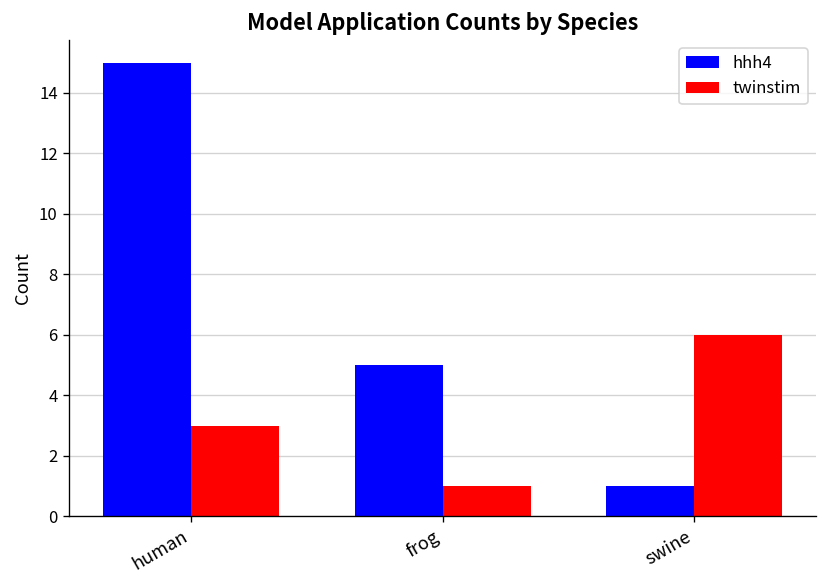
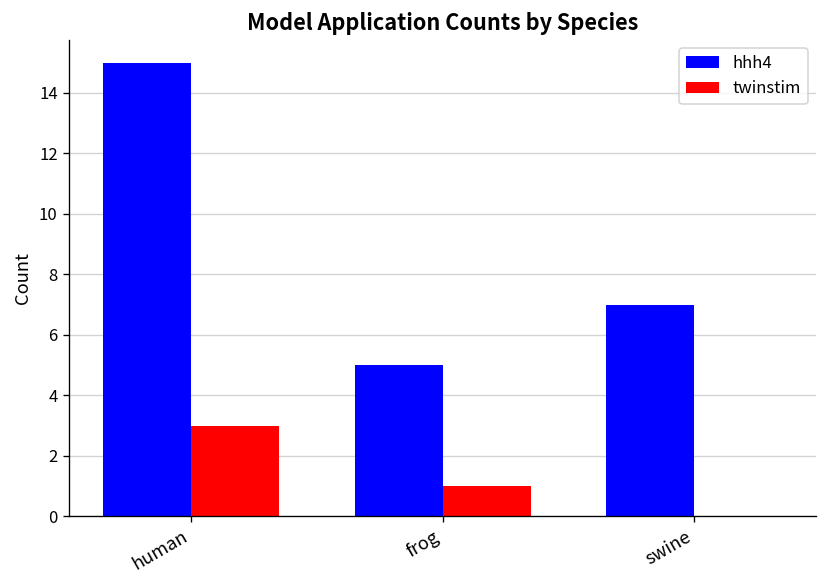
  {
    "hhh4": {
      "human": 15,
      "frog": 5,
-     "swine": 1
+     "swine": 7
    },
    "twinstim": {
      "human": 3,
      "frog": 1,
-     "swine": 6
+     "swine": 0
    }
  }
